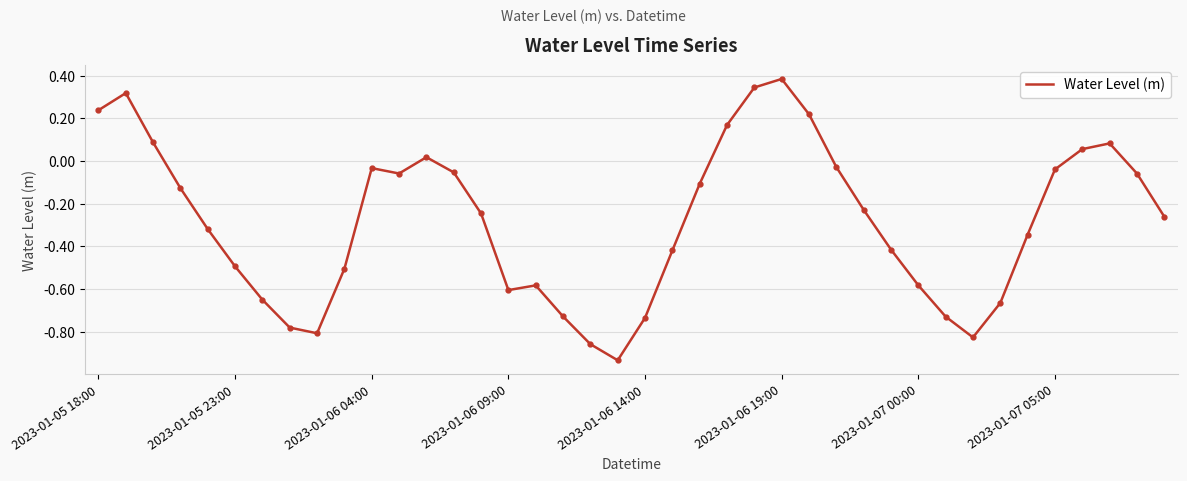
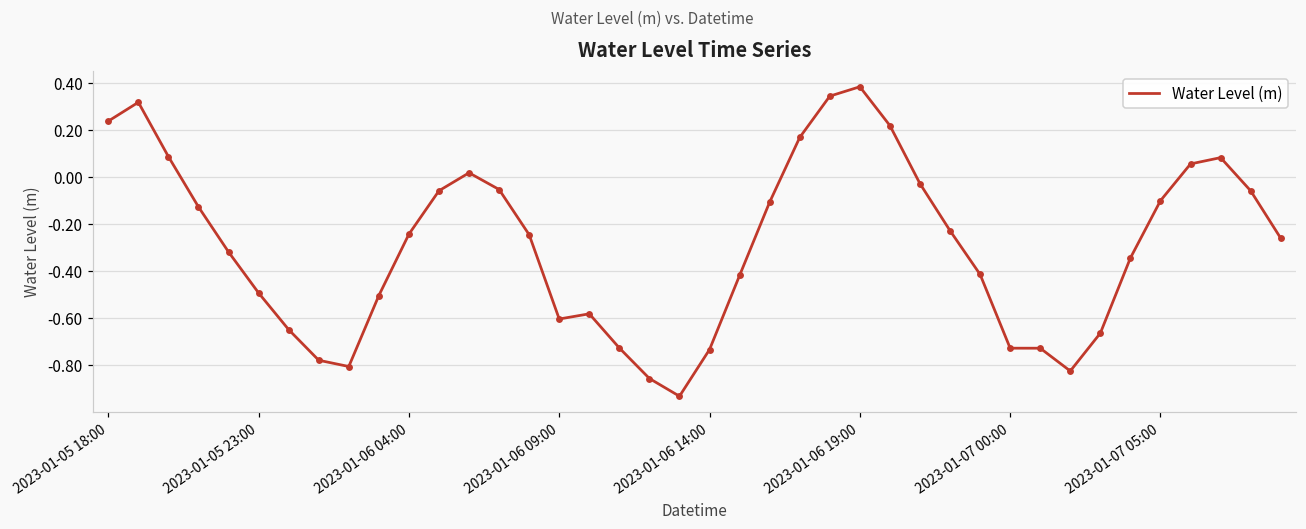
  {
    "2023-01-05 18:00": 0.24,
    "2023-01-05 23:00": -0.49,
-   "2023-01-06 04:00": -0.03,
+   "2023-01-06 04:00": -0.24,
    "2023-01-06 09:00": -0.60,
    "2023-01-06 14:00": -0.73,
    "2023-01-06 19:00": 0.38,
-   "2023-01-07 00:00": -0.58,
-   "2023-01-07 05:00": -0.04
+   "2023-01-07 00:00": -0.73,
+   "2023-01-07 05:00": -0.10
  }
